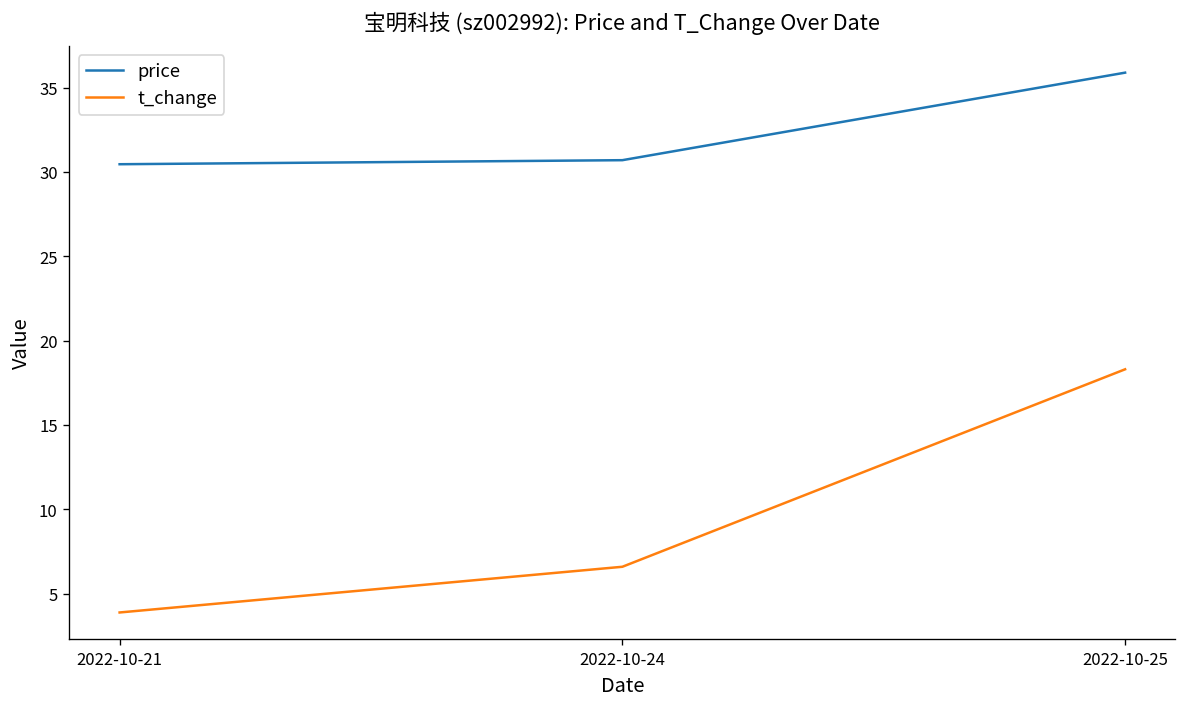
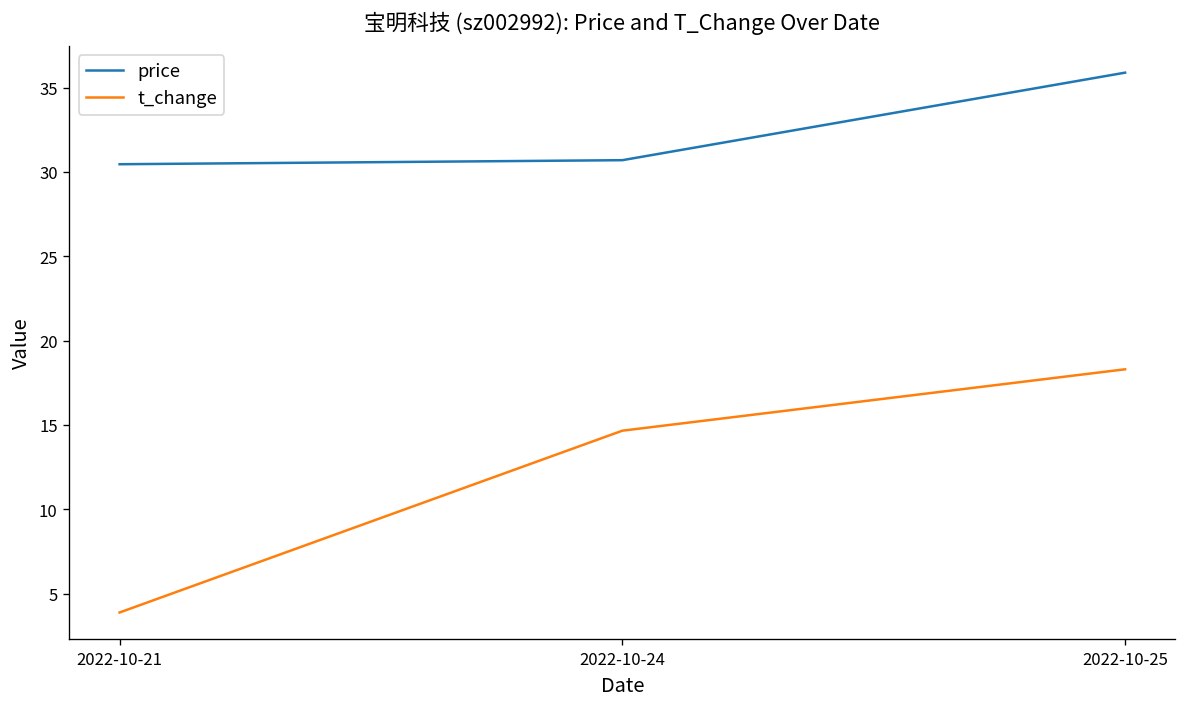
  {
    "price": {
      "2022-10-21": 30.5,
      "2022-10-24": 30.7,
      "2022-10-25": 35.9
    },
    "t_change": {
      "2022-10-21": 3.9,
-     "2022-10-24": 6.6,
+     "2022-10-24": 14.7,
      "2022-10-25": 18.3
    }
  }
